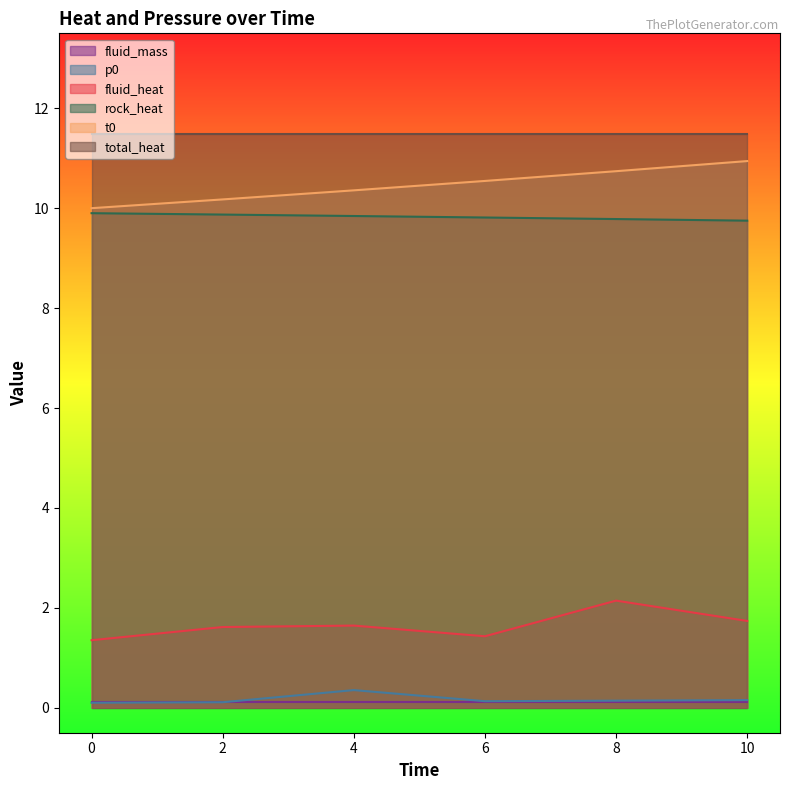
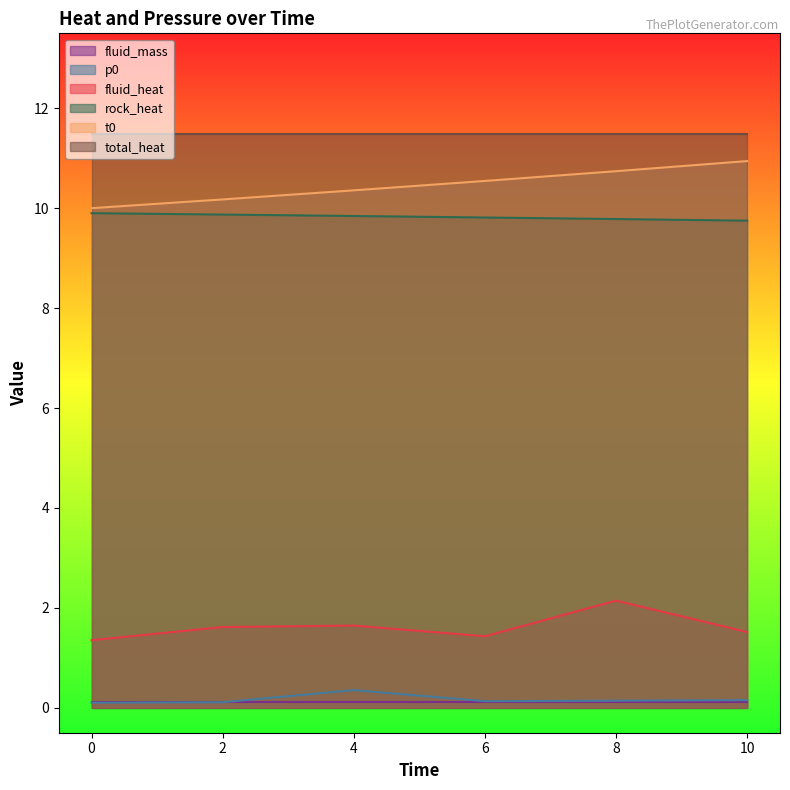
  {
    "fluid_mass": {
      "4": 0.1
    },
    "p0": {
      "4": 0.4
    },
    "fluid_heat": {
      "0": 1.4,
      "2": 1.6,
      "4": 1.6,
      "6": 1.4,
      "8": 2.1,
-     "10": 1.7
+     "10": 1.5
    },
    "t0": {
      "0": 10.0,
      "2": 10.2,
      "4": 10.4,
      "6": 10.5,
      "8": 10.7,
      "10": 10.9
    }
  }
